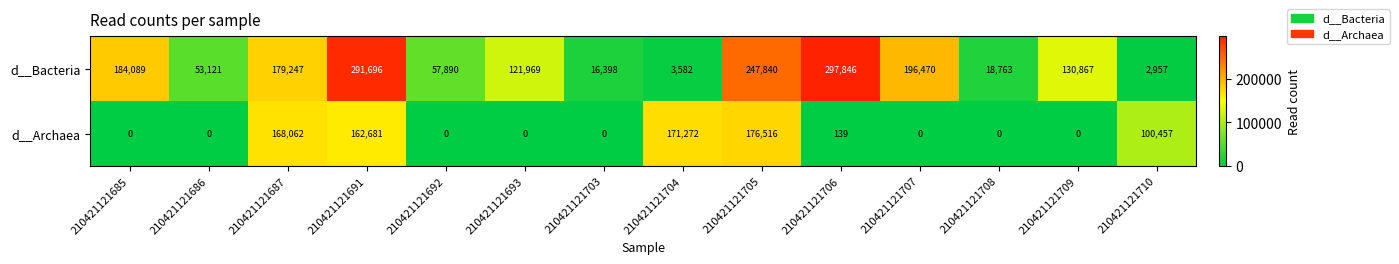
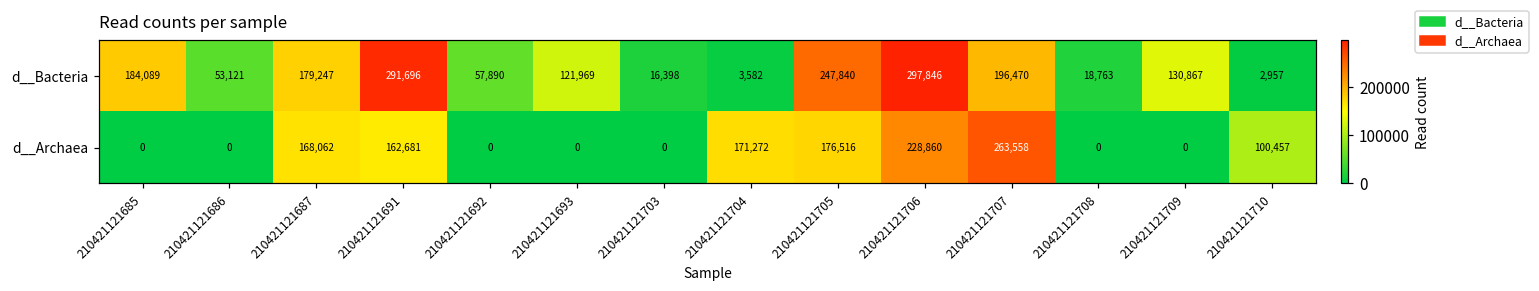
  {
    "d__Bacteria": {
      "210421121685": "184,089",
      "210421121686": "53,121",
      "210421121687": "179,247",
      "210421121691": "291,696",
      "210421121692": "57,890",
      "210421121693": "121,969",
      "210421121703": "16,398",
      "210421121704": "3,582",
      "210421121705": "247,840",
      "210421121706": "297,846",
      "210421121707": "196,470",
      "210421121708": "18,763",
      "210421121709": "130,867",
      "210421121710": "2,957"
    },
    "d__Archaea": {
      "210421121685": "0",
      "210421121686": "0",
      "210421121687": "168,062",
      "210421121691": "162,681",
      "210421121692": "0",
      "210421121693": "0",
      "210421121703": "0",
      "210421121704": "171,272",
      "210421121705": "176,516",
-     "210421121706": "139",
-     "210421121707": "0",
+     "210421121706": "228,860",
+     "210421121707": "263,558",
      "210421121708": "0",
      "210421121709": "0",
      "210421121710": "100,457"
    }
  }
